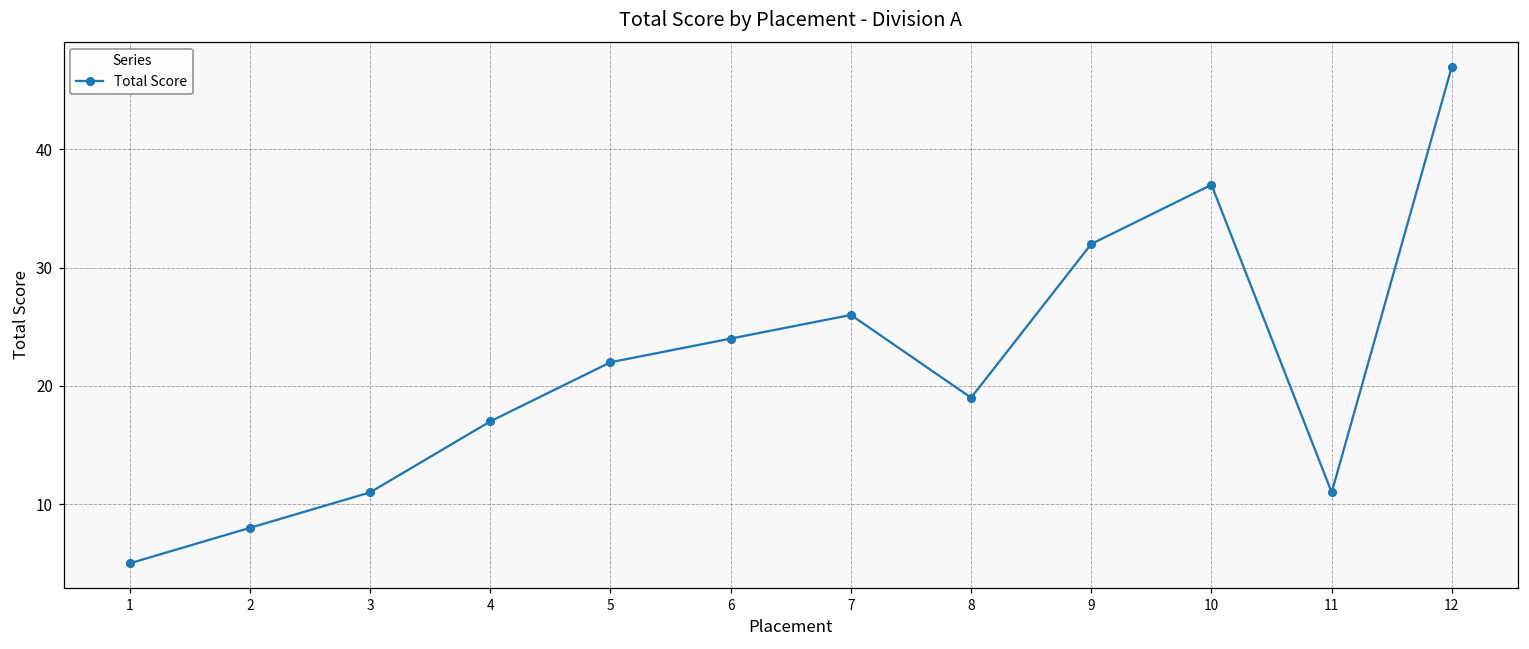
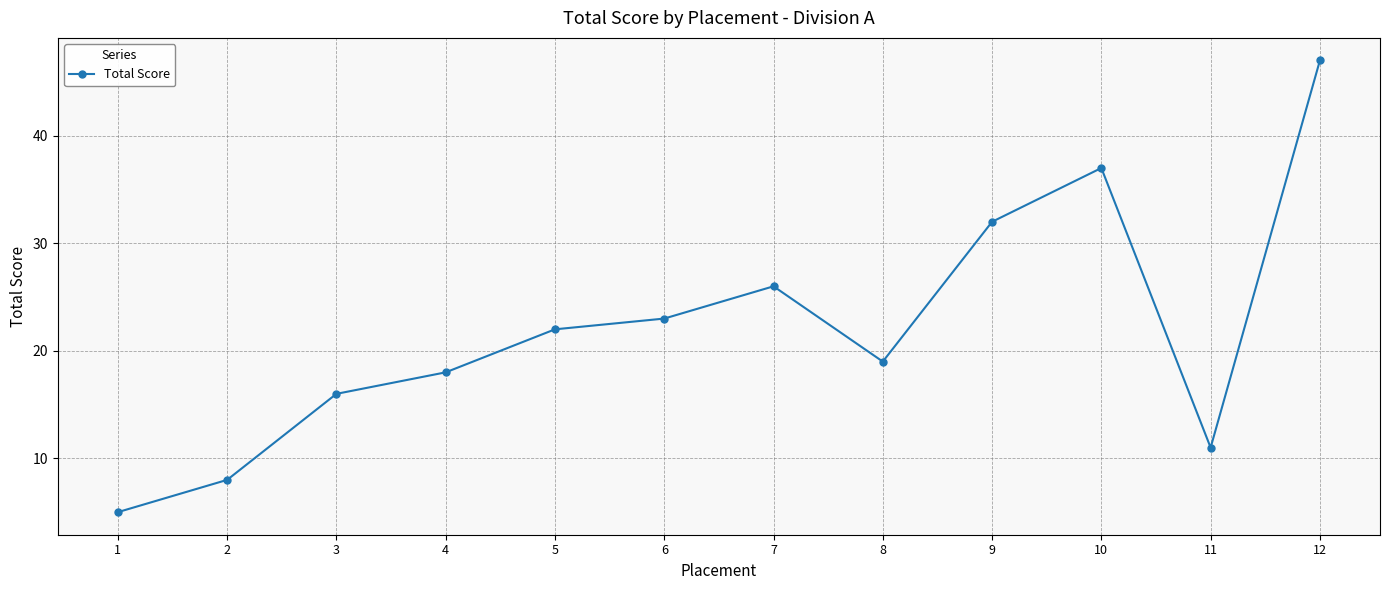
  {
    "1": 5,
    "2": 8,
-   "3": 11,
-   "4": 17,
+   "3": 16,
+   "4": 18,
    "5": 22,
-   "6": 24,
+   "6": 23,
    "7": 26,
    "8": 19,
    "9": 32,
    "10": 37,
    "11": 11,
    "12": 47
  }
